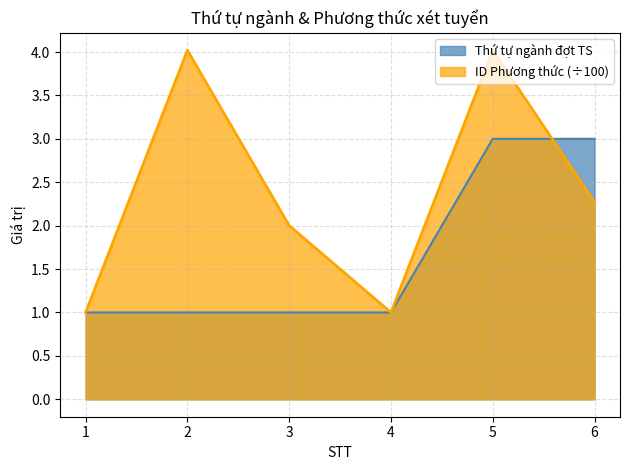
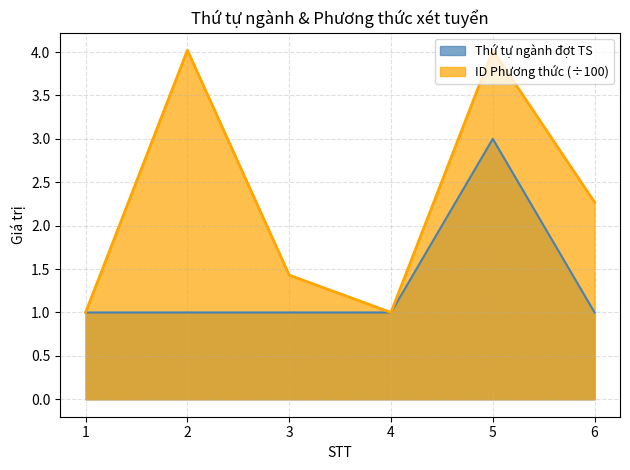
  {
    "Thứ tự ngành đợt TS": {
      "2": 1,
      "3": 1,
      "5": 3,
-     "6": 3
+     "6": 1
    },
    "ID Phương thức (÷100)": {
      "2": 4.0,
-     "3": 2.0,
+     "3": 1.4,
      "6": 2.3
    }
  }
